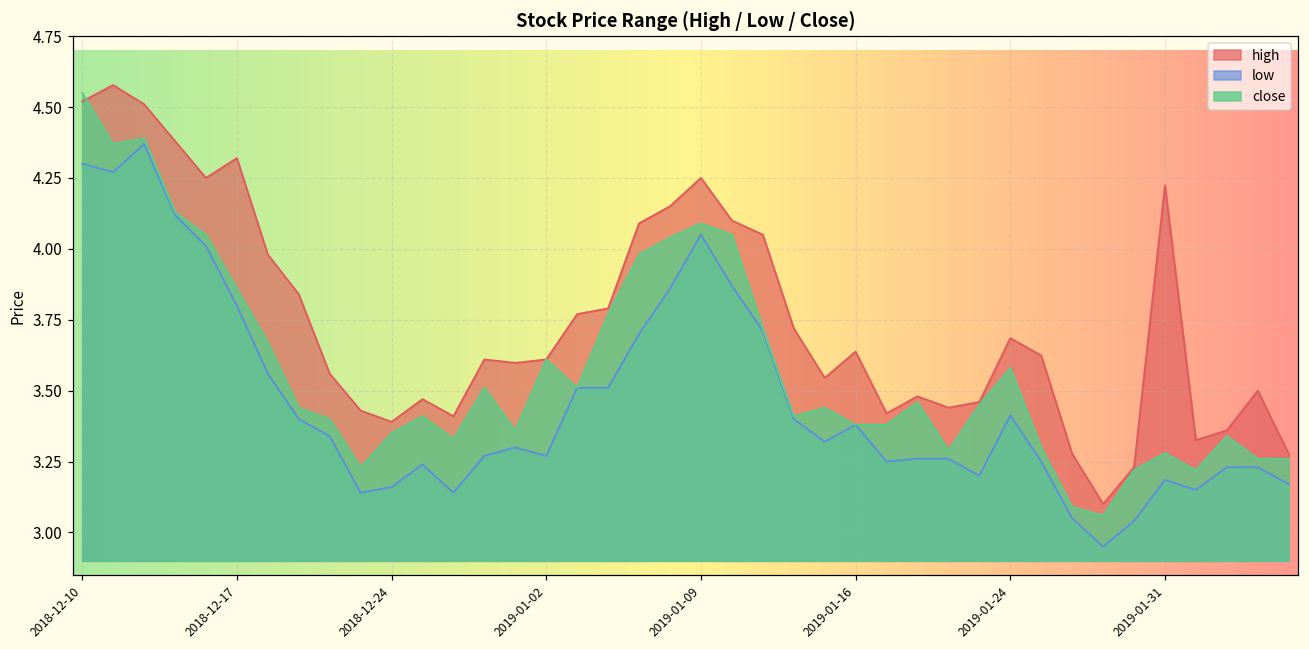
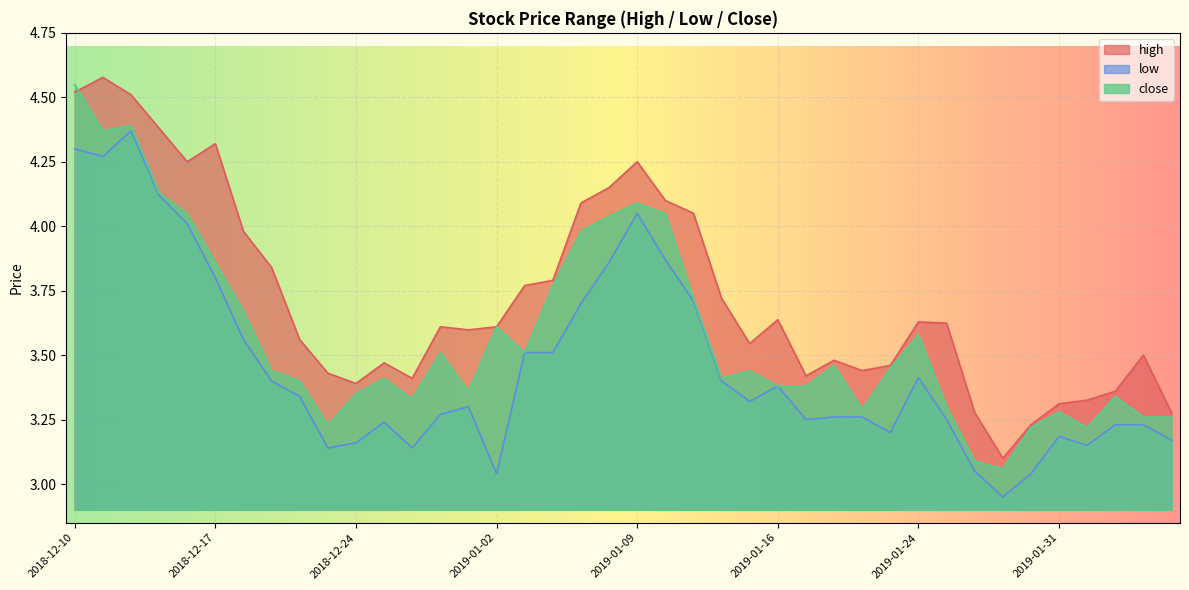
  {
    "high": {
      "2018-12-10": 4.52,
      "2018-12-17": 4.32,
      "2018-12-24": 3.39,
      "2019-01-09": 4.25,
      "2019-01-16": 3.64,
-     "2019-01-24": 3.69,
-     "2019-01-31": 4.22
+     "2019-01-24": 3.63,
+     "2019-01-31": 3.31
    },
    "low": {
      "2018-12-10": 4.30,
      "2018-12-17": 3.80,
      "2018-12-24": 3.16,
-     "2019-01-02": 3.27,
+     "2019-01-02": 3.04,
      "2019-01-09": 4.05,
      "2019-01-24": 3.41,
      "2019-01-31": 3.19
    },
    "close": {
      "2018-12-10": 4.55,
      "2018-12-17": 3.86,
      "2018-12-24": 3.35,
      "2019-01-09": 4.09,
      "2019-01-24": 3.58,
      "2019-01-31": 3.28
    }
  }
